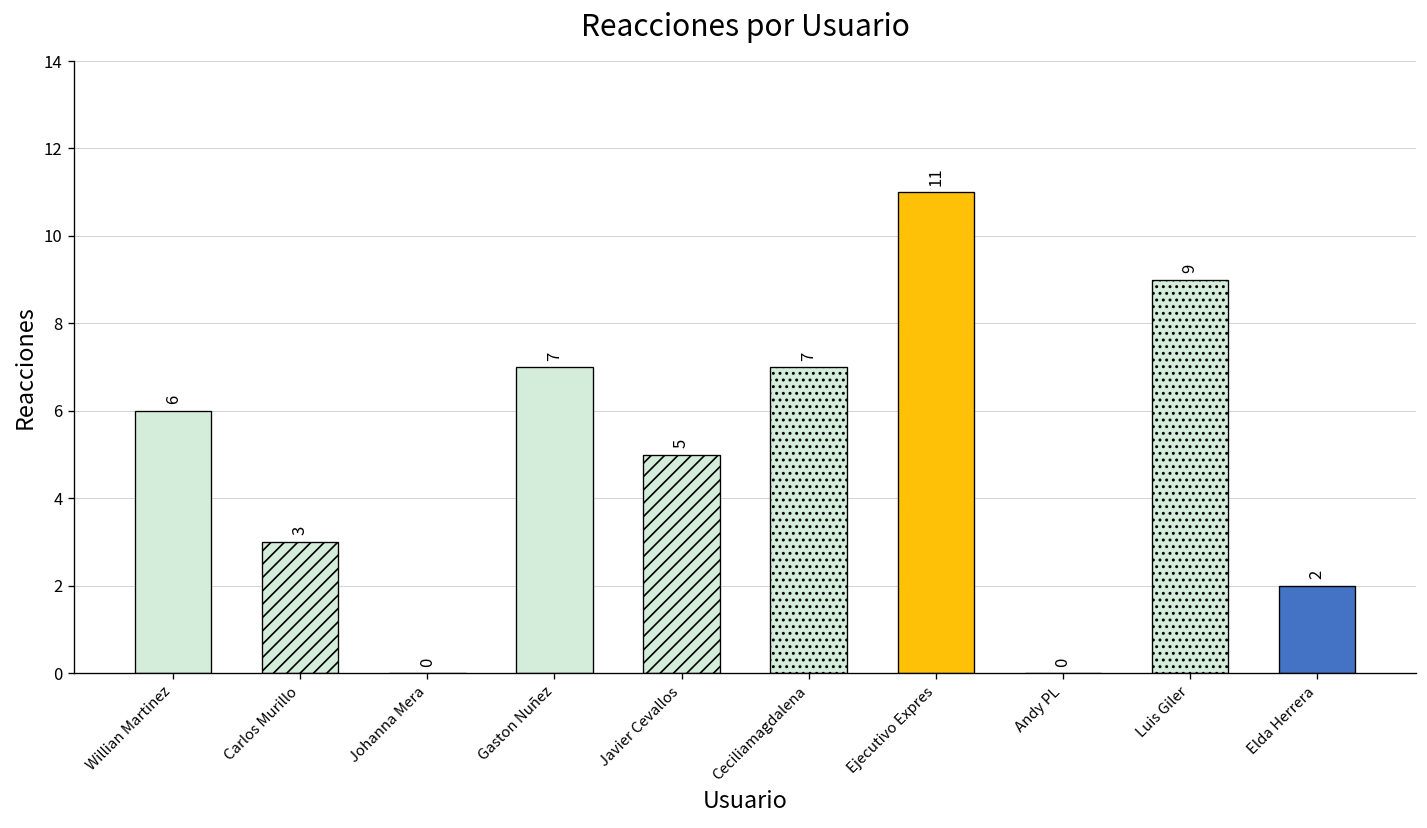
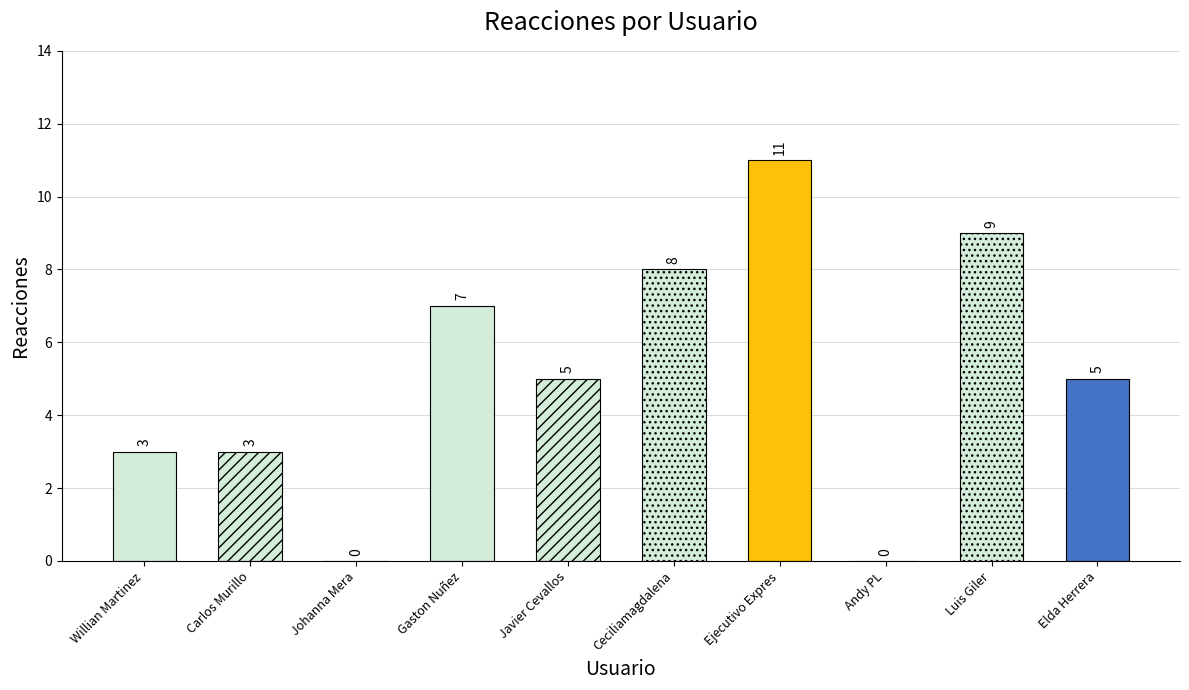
  {
-   "Willian Martinez": 6,
+   "Willian Martinez": 3,
    "Carlos Murillo": 3,
    "Johanna Mera": 0,
    "Gaston Nuñez": 7,
    "Javier Cevallos": 5,
-   "Ceciliamagdalena": 7,
+   "Ceciliamagdalena": 8,
    "Ejecutivo Expres": 11,
    "Andy PL": 0,
    "Luis Giler": 9,
-   "Elda Herrera": 2
+   "Elda Herrera": 5
  }
